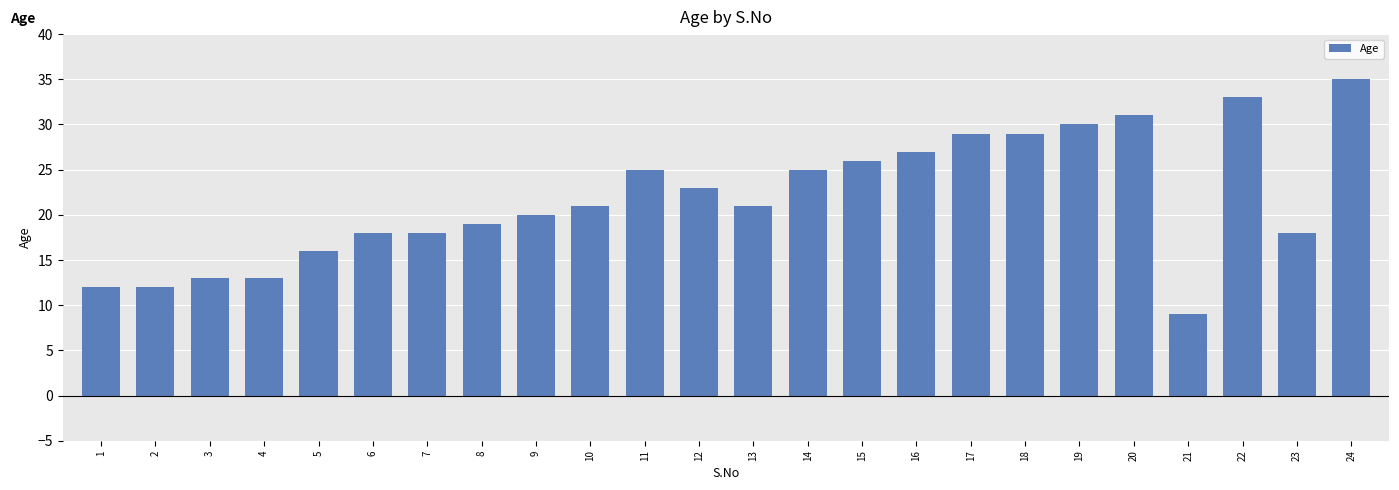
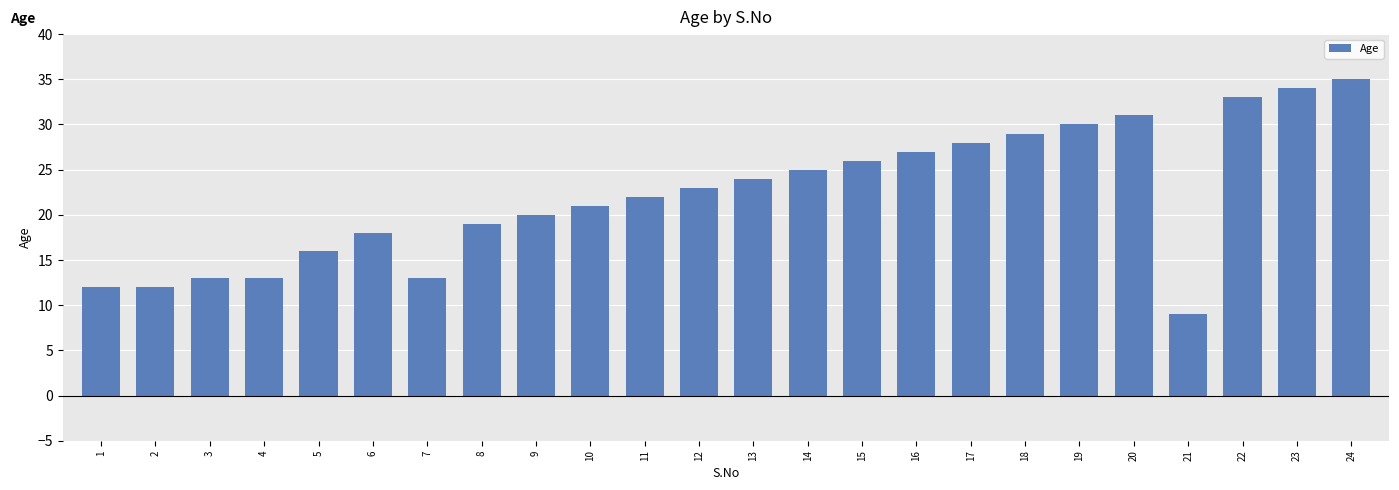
  {
    "1": 12,
    "2": 12,
    "3": 13,
    "4": 13,
    "5": 16,
    "6": 18,
-   "7": 18,
+   "7": 13,
    "8": 19,
    "9": 20,
    "10": 21,
-   "11": 25,
+   "11": 22,
    "12": 23,
-   "13": 21,
+   "13": 24,
    "14": 25,
    "15": 26,
    "16": 27,
-   "17": 29,
+   "17": 28,
    "18": 29,
    "19": 30,
    "20": 31,
    "21": 9,
    "22": 33,
-   "23": 18,
+   "23": 34,
    "24": 35
  }
